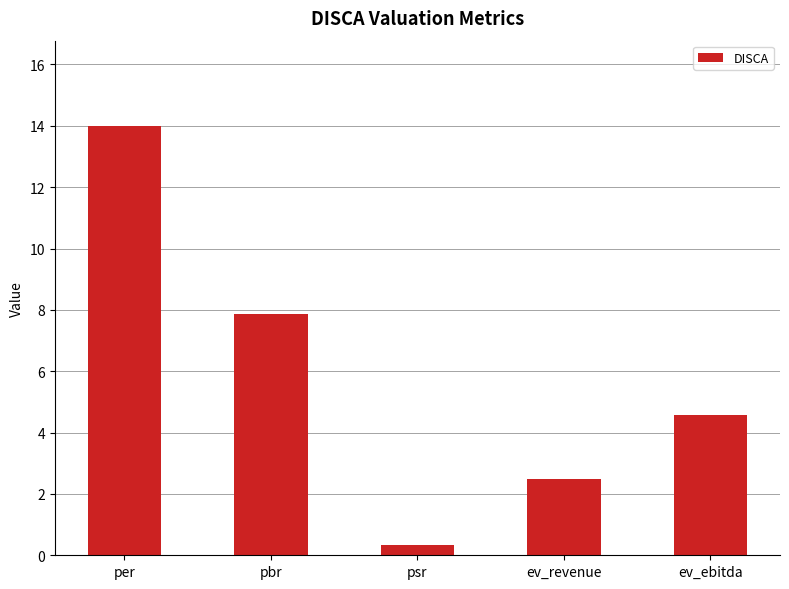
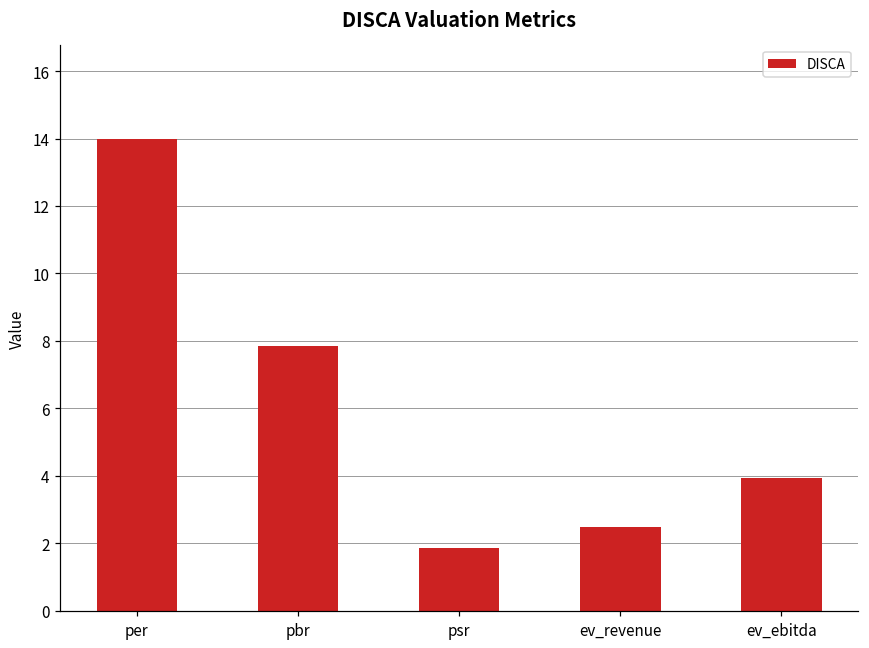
  {
    "per": 14.0,
    "pbr": 7.9,
-   "psr": 0.3,
+   "psr": 1.9,
    "ev_revenue": 2.5,
-   "ev_ebitda": 4.6
+   "ev_ebitda": 3.9
  }
